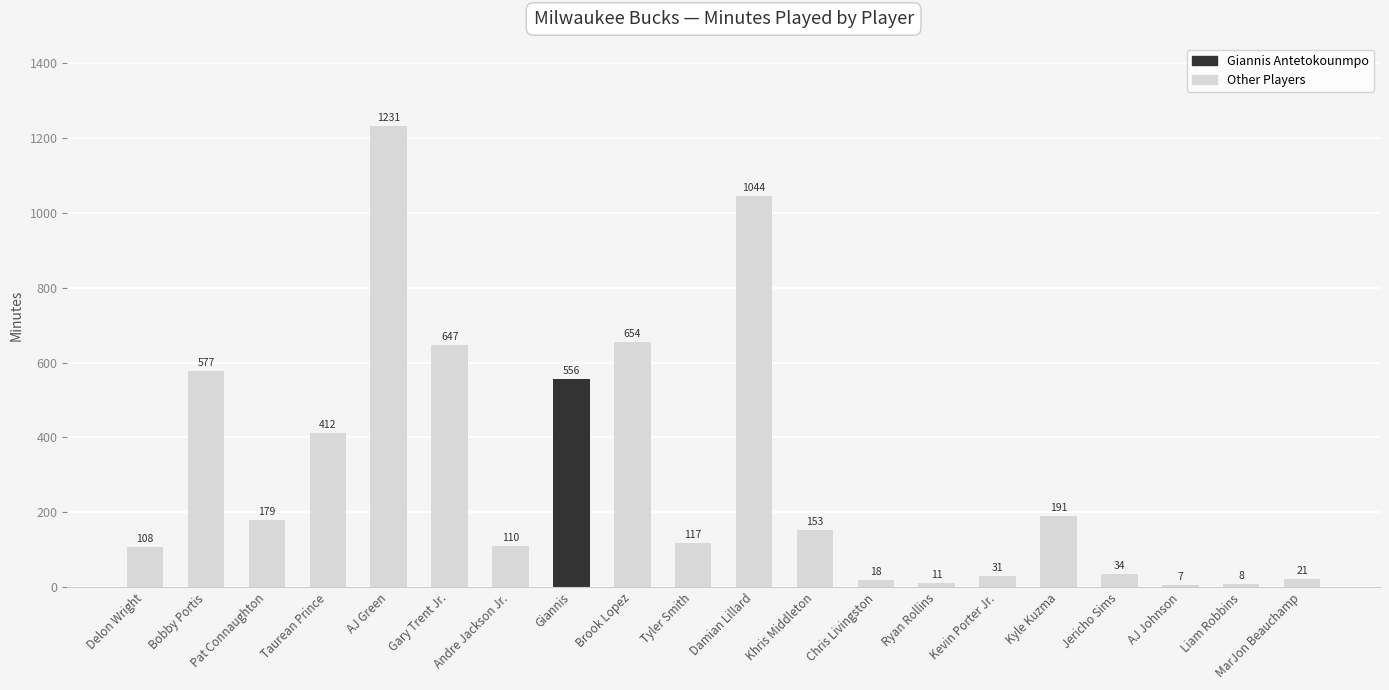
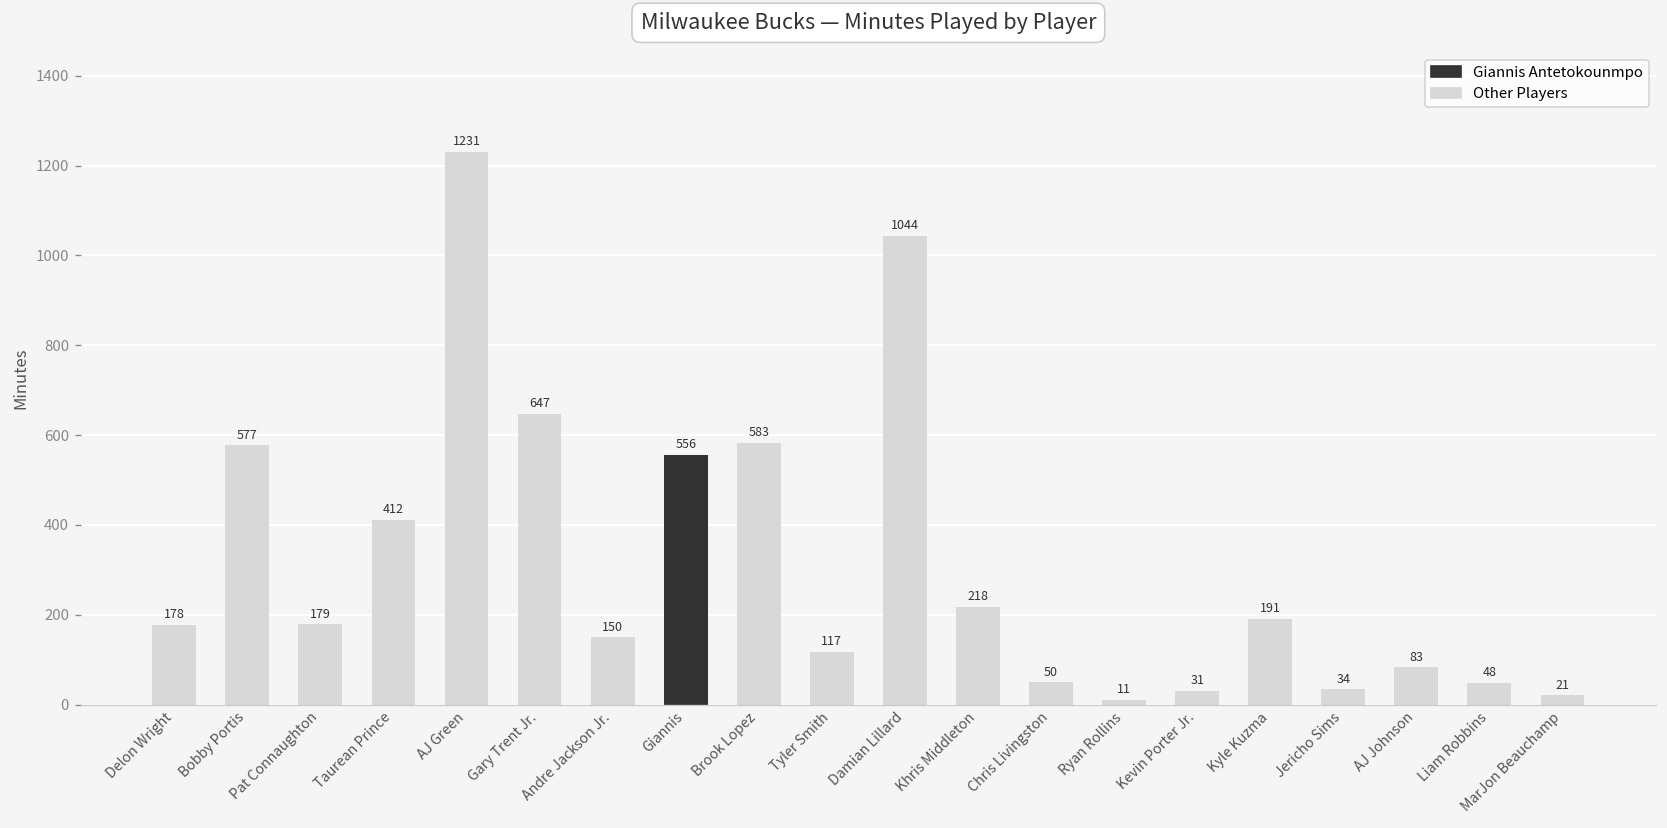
  {
-   "Delon Wright": 108,
+   "Delon Wright": 178,
    "Bobby Portis": 577,
    "Pat Connaughton": 179,
    "Taurean Prince": 412,
    "AJ Green": 1231,
    "Gary Trent Jr.": 647,
-   "Andre Jackson Jr.": 110,
+   "Andre Jackson Jr.": 150,
    "Giannis": 556,
-   "Brook Lopez": 654,
+   "Brook Lopez": 583,
    "Tyler Smith": 117,
    "Damian Lillard": 1044,
-   "Khris Middleton": 153,
-   "Chris Livingston": 18,
+   "Khris Middleton": 218,
+   "Chris Livingston": 50,
    "Ryan Rollins": 11,
    "Kevin Porter Jr.": 31,
    "Kyle Kuzma": 191,
    "Jericho Sims": 34,
-   "AJ Johnson": 7,
-   "Liam Robbins": 8,
+   "AJ Johnson": 83,
+   "Liam Robbins": 48,
    "MarJon Beauchamp": 21
  }
